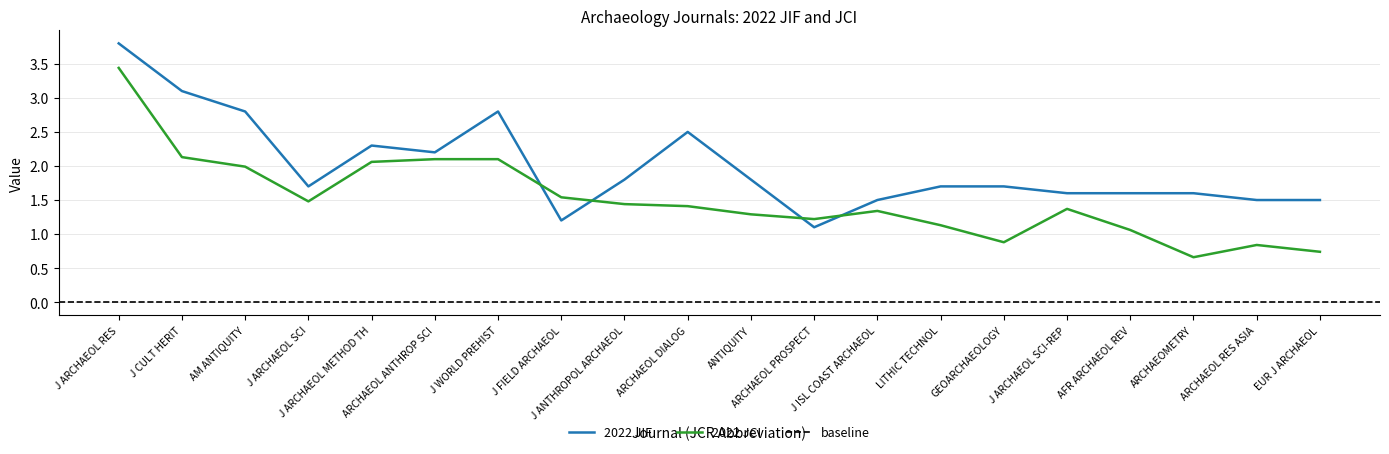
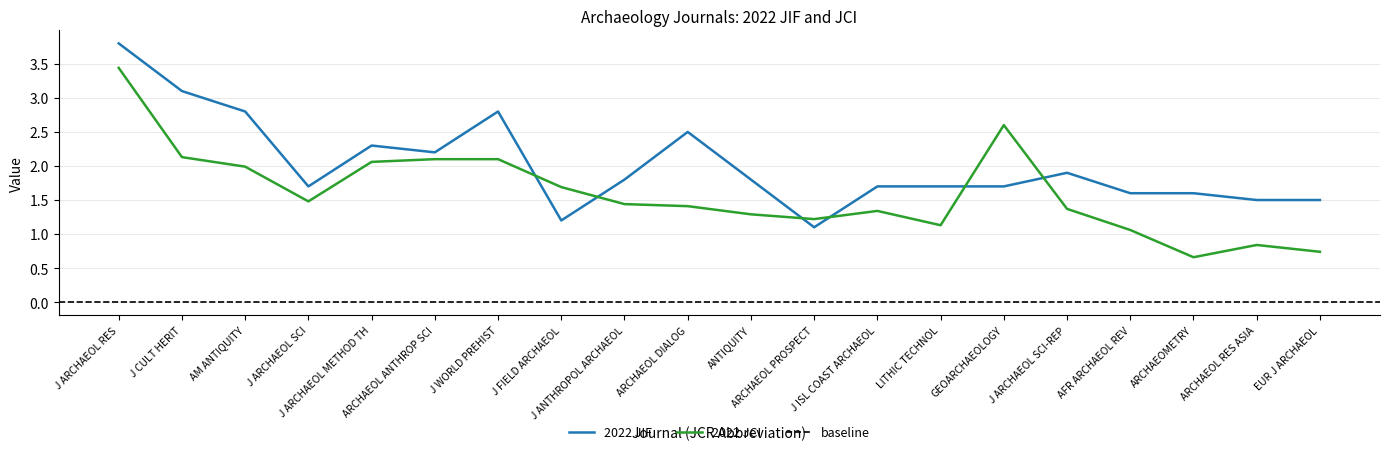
  {
    "2022 JIF": {
      "J ARCHAEOL RES": 3.8,
      "J CULT HERIT": 3.1,
      "AM ANTIQUITY": 2.8,
      "J ARCHAEOL SCI": 1.7,
      "J ARCHAEOL METHOD TH": 2.3,
      "ARCHAEOL ANTHROP SCI": 2.2,
      "J WORLD PREHIST": 2.8,
      "J FIELD ARCHAEOL": 1.2,
      "J ANTHROPOL ARCHAEOL": 1.8,
      "ARCHAEOL DIALOG": 2.5,
      "ANTIQUITY": 1.8,
      "ARCHAEOL PROSPECT": 1.1,
-     "J ISL COAST ARCHAEOL": 1.5,
+     "J ISL COAST ARCHAEOL": 1.7,
      "LITHIC TECHNOL": 1.7,
      "GEOARCHAEOLOGY": 1.7,
-     "J ARCHAEOL SCI-REP": 1.6,
+     "J ARCHAEOL SCI-REP": 1.9,
      "AFR ARCHAEOL REV": 1.6,
      "ARCHAEOMETRY": 1.6,
      "ARCHAEOL RES ASIA": 1.5,
      "EUR J ARCHAEOL": 1.5
    },
    "2022 JCI": {
      "J ARCHAEOL RES": 3.4,
      "J CULT HERIT": 2.1,
      "AM ANTIQUITY": 2.0,
      "J ARCHAEOL SCI": 1.5,
      "J ARCHAEOL METHOD TH": 2.1,
      "ARCHAEOL ANTHROP SCI": 2.1,
      "J WORLD PREHIST": 2.1,
-     "J FIELD ARCHAEOL": 1.5,
+     "J FIELD ARCHAEOL": 1.7,
      "J ANTHROPOL ARCHAEOL": 1.4,
      "ARCHAEOL DIALOG": 1.4,
      "ANTIQUITY": 1.3,
      "ARCHAEOL PROSPECT": 1.2,
      "J ISL COAST ARCHAEOL": 1.3,
      "LITHIC TECHNOL": 1.1,
-     "GEOARCHAEOLOGY": 0.9,
+     "GEOARCHAEOLOGY": 2.6,
      "J ARCHAEOL SCI-REP": 1.4,
      "AFR ARCHAEOL REV": 1.1,
      "ARCHAEOMETRY": 0.7,
      "ARCHAEOL RES ASIA": 0.8,
      "EUR J ARCHAEOL": 0.7
    }
  }
